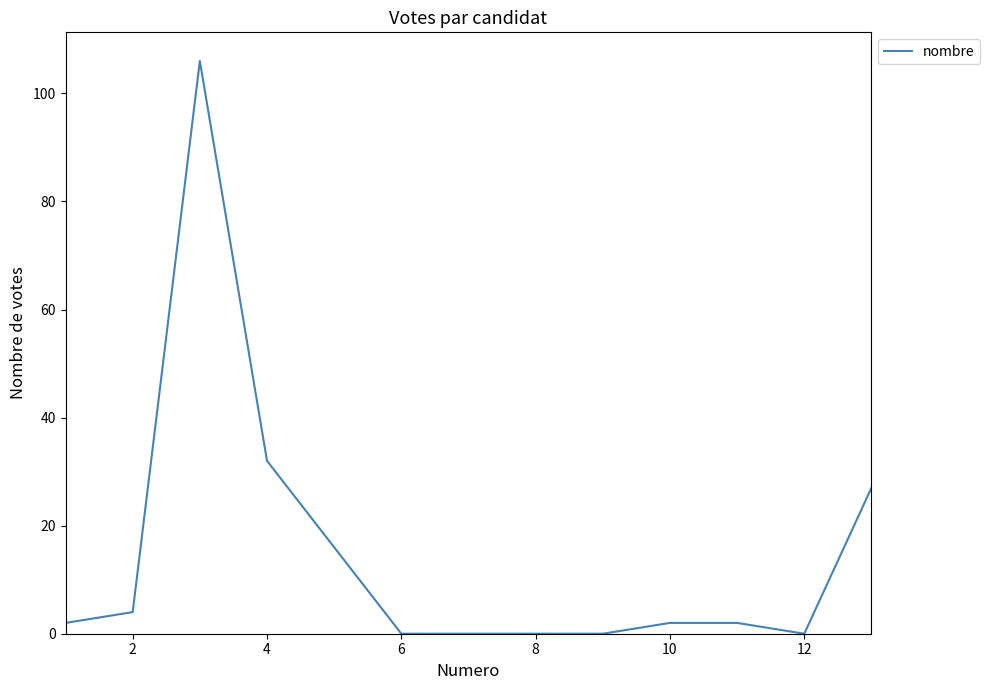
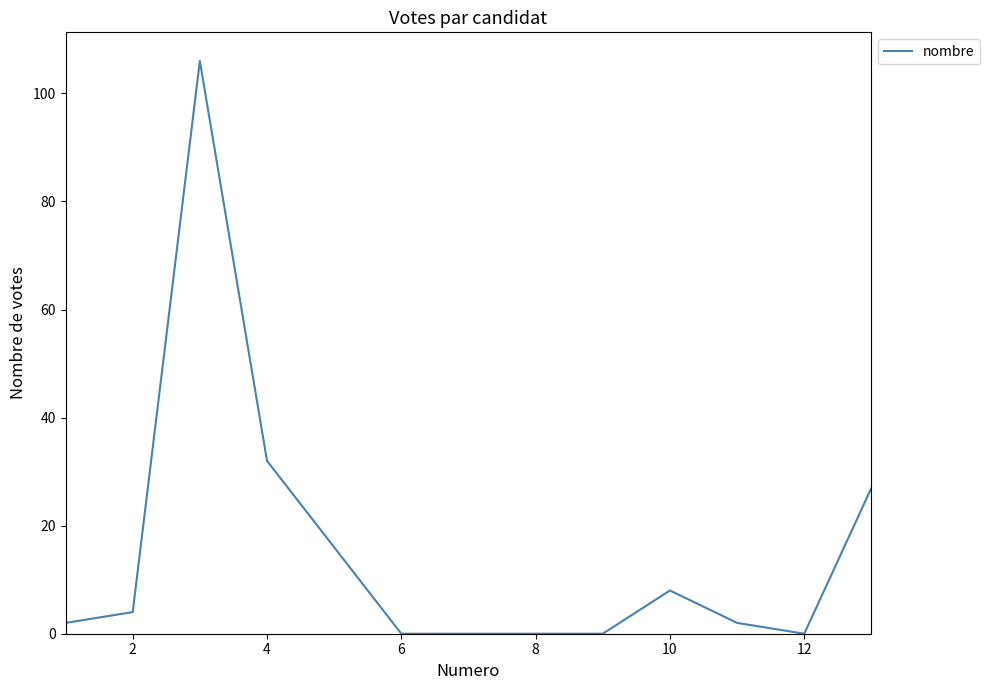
  {
    "2": 4,
    "4": 32,
    "6": 0,
    "8": 0,
-   "10": 2,
+   "10": 8,
    "12": 0
  }
